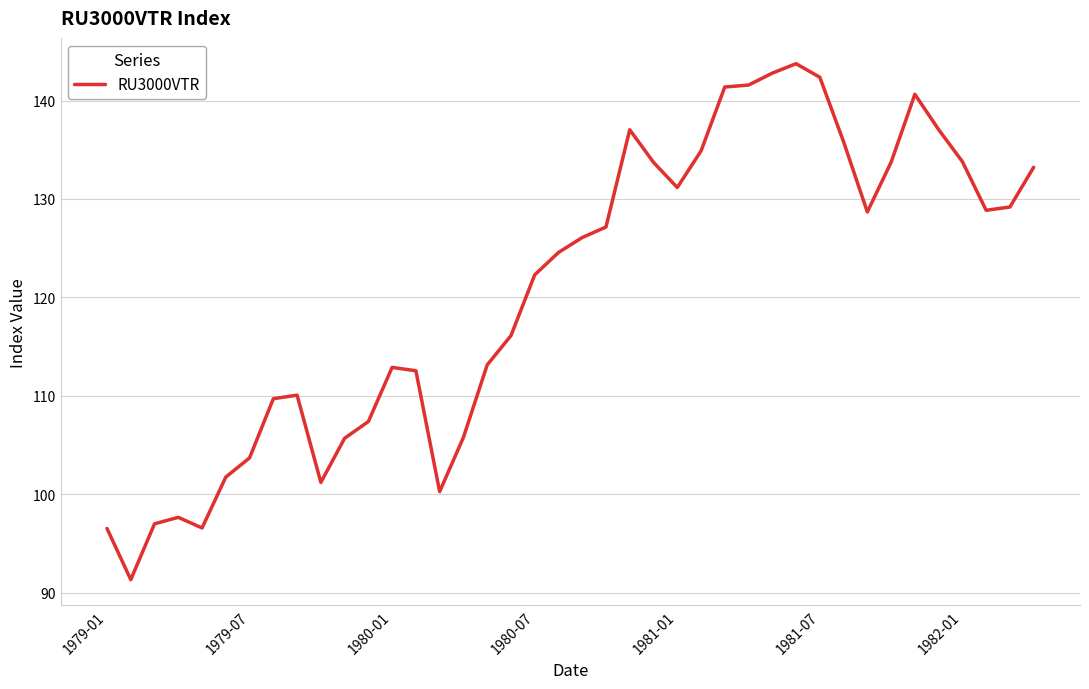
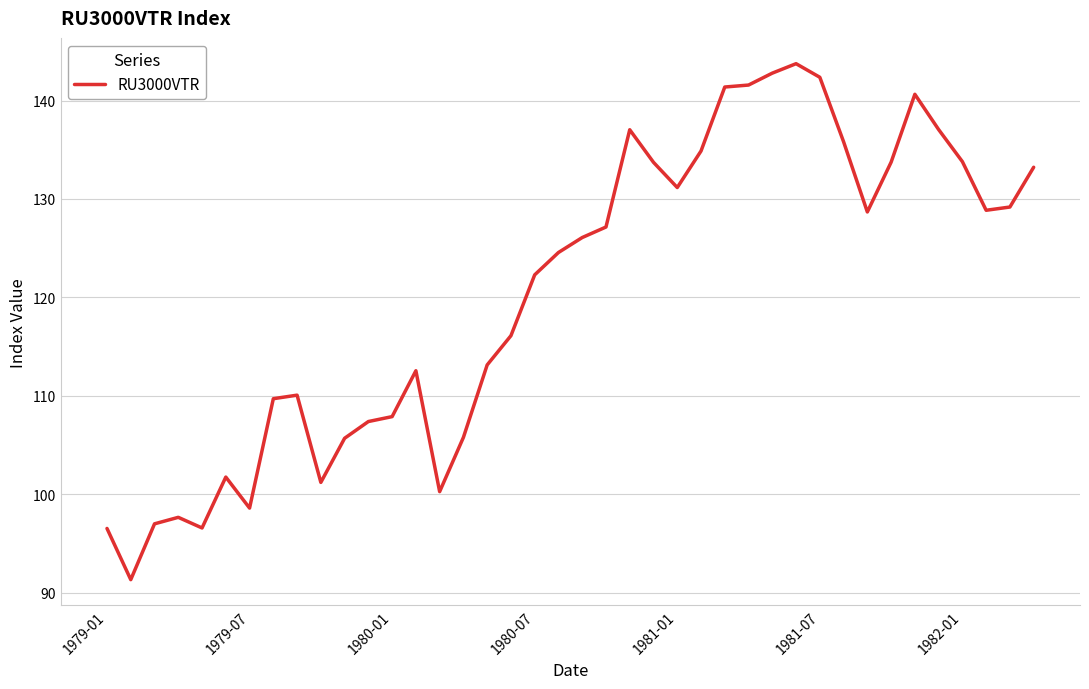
  {
    "1979-01": 97,
-   "1979-07": 104,
-   "1980-01": 113,
+   "1979-07": 99,
+   "1980-01": 108,
    "1980-07": 122,
    "1981-01": 131,
    "1981-07": 142,
    "1982-01": 134
  }
